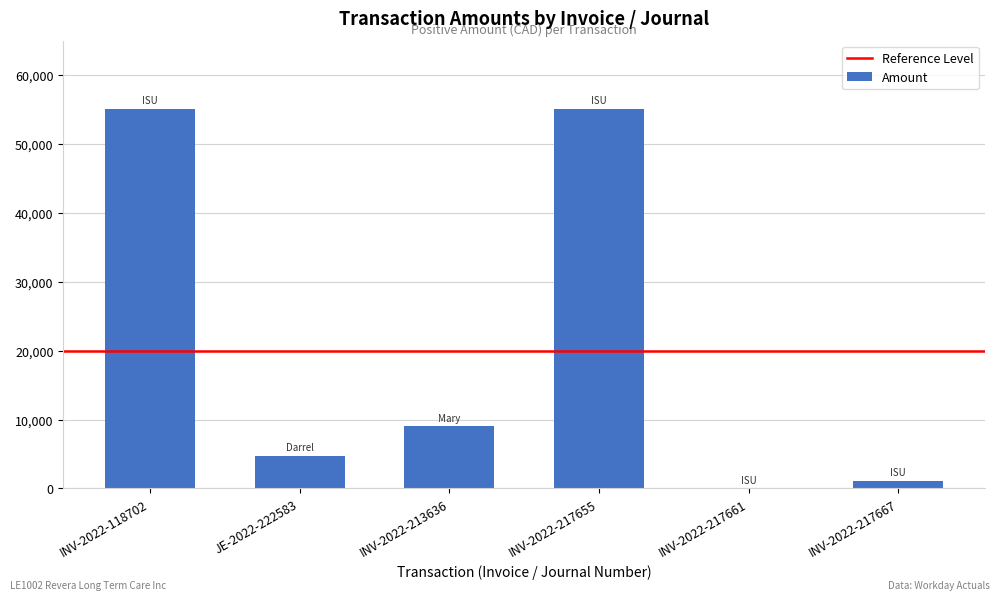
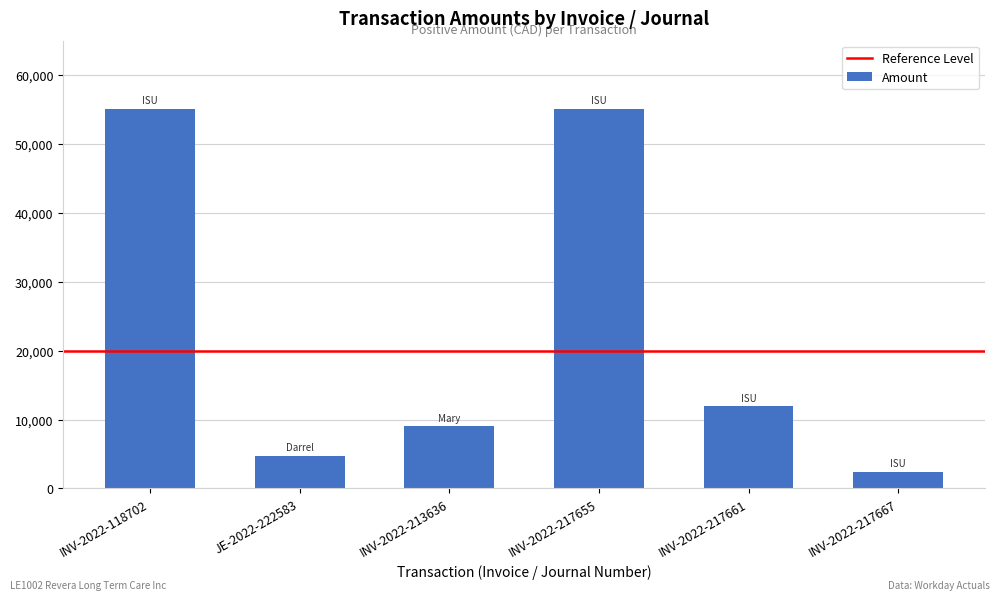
  {
    "INV-2022-118702": "55,000",
    "JE-2022-222583": "5,000",
    "INV-2022-213636": "9,000",
    "INV-2022-217655": "55,000",
-   "INV-2022-217661": "0",
-   "INV-2022-217667": "1,000"
+   "INV-2022-217661": "12,000",
+   "INV-2022-217667": "2,000"
  }
